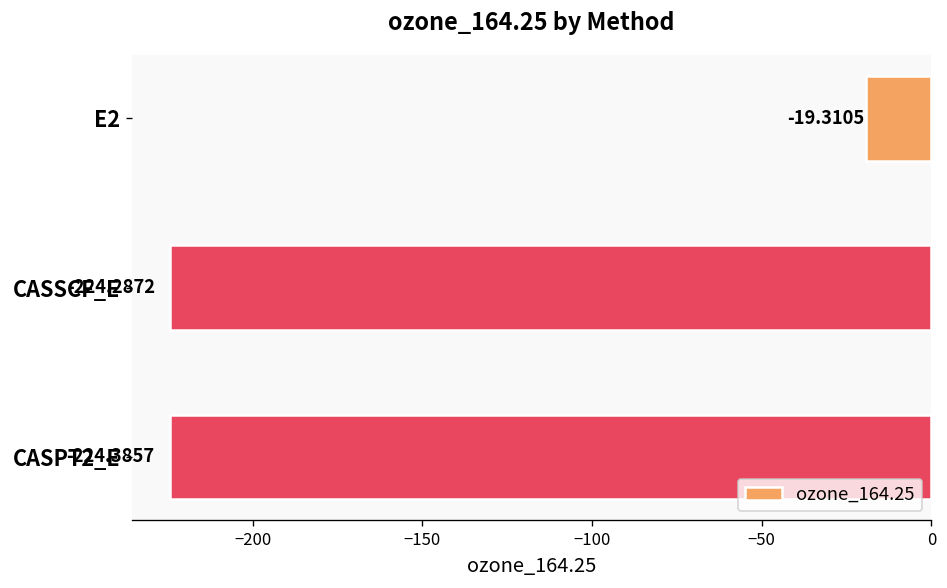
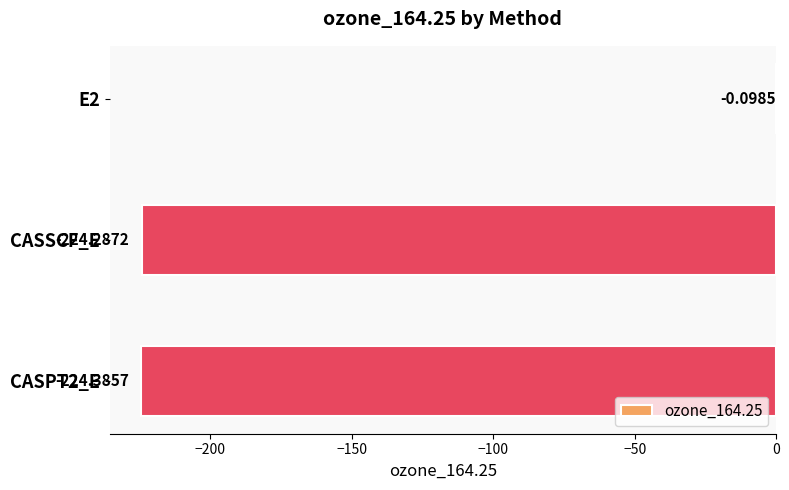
  {
-   "E2": -19.3105,
+   "E2": -0.0985,
    "CASSCF_E": -224.2872,
    "CASPT2_E": -224.3857
  }
